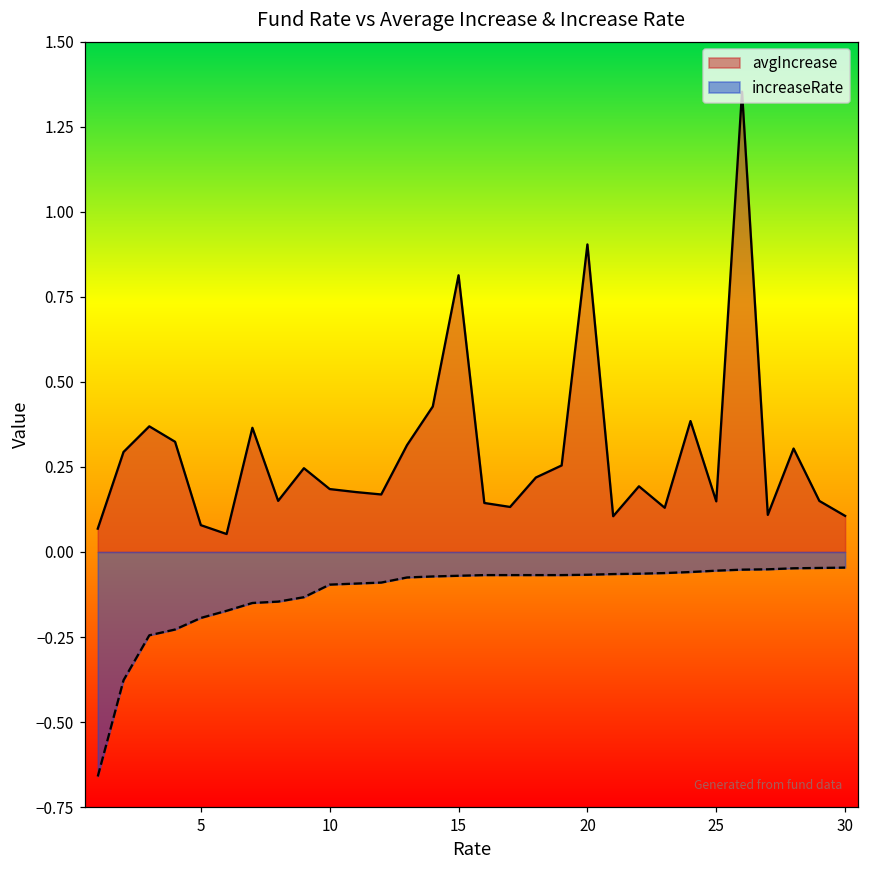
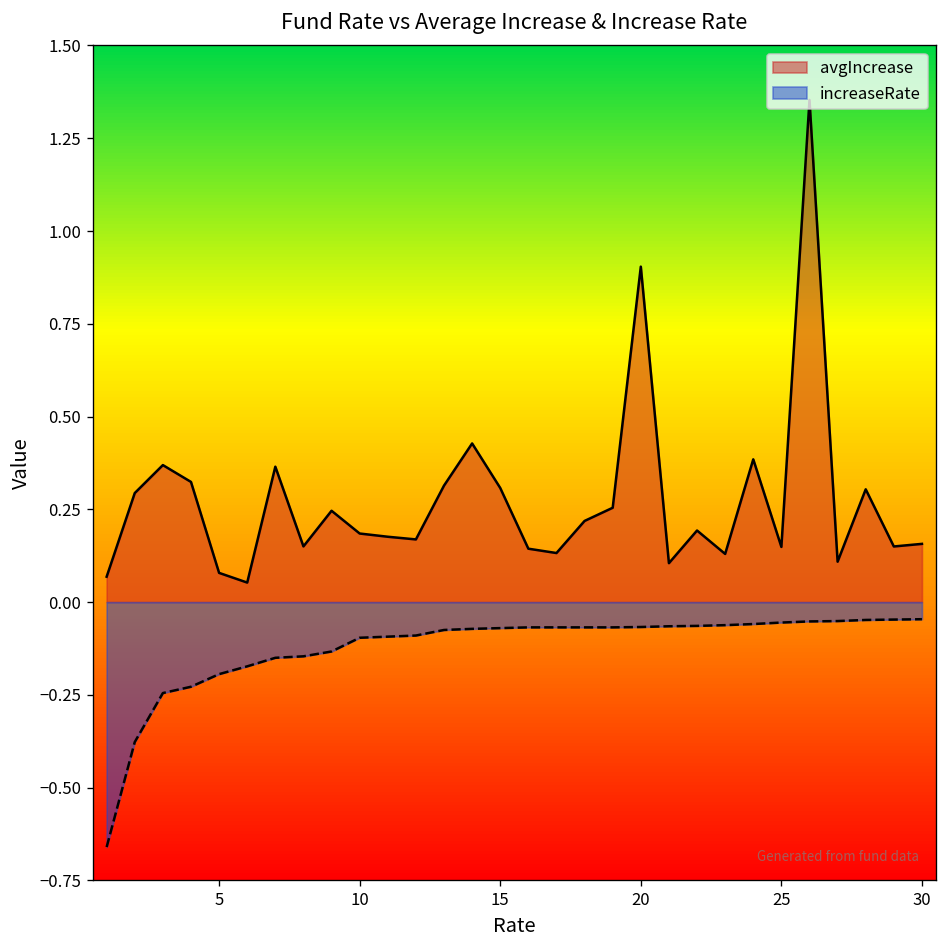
  {
    "avgIncrease": {
      "5": 0.08,
      "10": 0.18,
-     "15": 0.81,
+     "15": 0.31,
      "20": 0.90,
      "25": 0.15,
-     "30": 0.11
+     "30": 0.16
    }
  }
